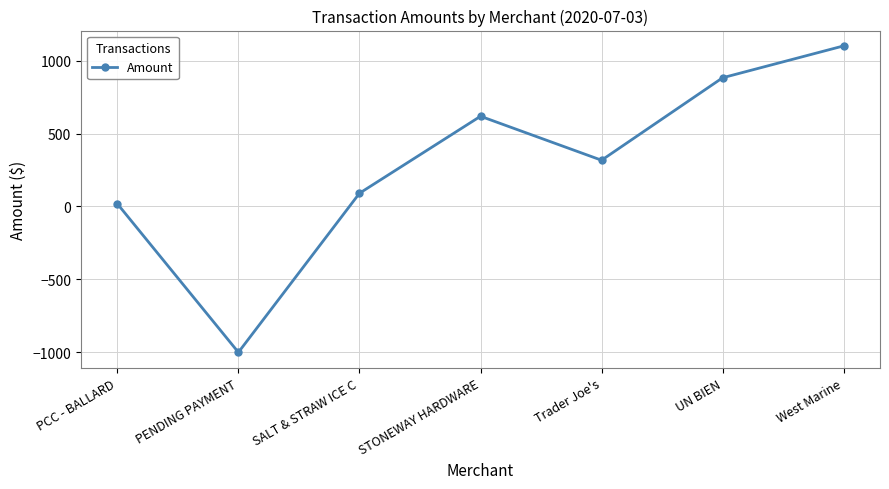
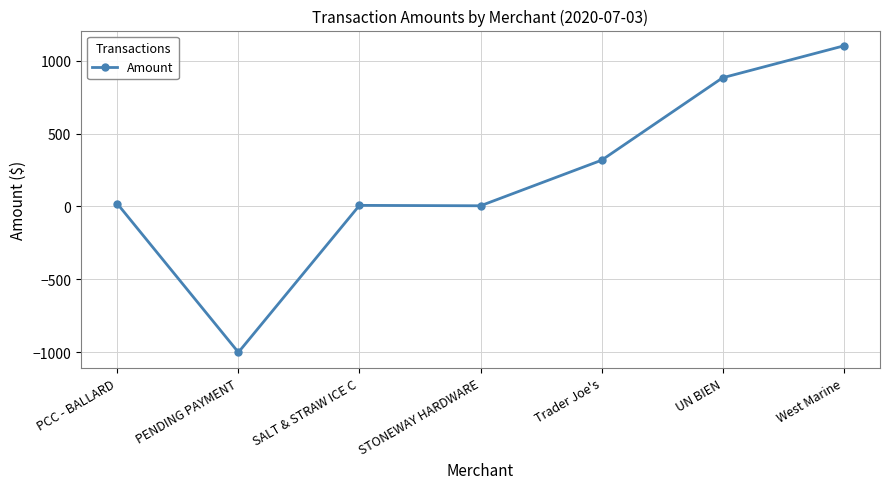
  {
    "PCC - BALLARD": 20,
    "PENDING PAYMENT": -1000,
-   "SALT & STRAW ICE C": 90,
-   "STONEWAY HARDWARE": 620,
+   "SALT & STRAW ICE C": 10,
+   "STONEWAY HARDWARE": 0,
    "Trader Joe's": 320,
    "UN BIEN": 880,
    "West Marine": 1100
  }
